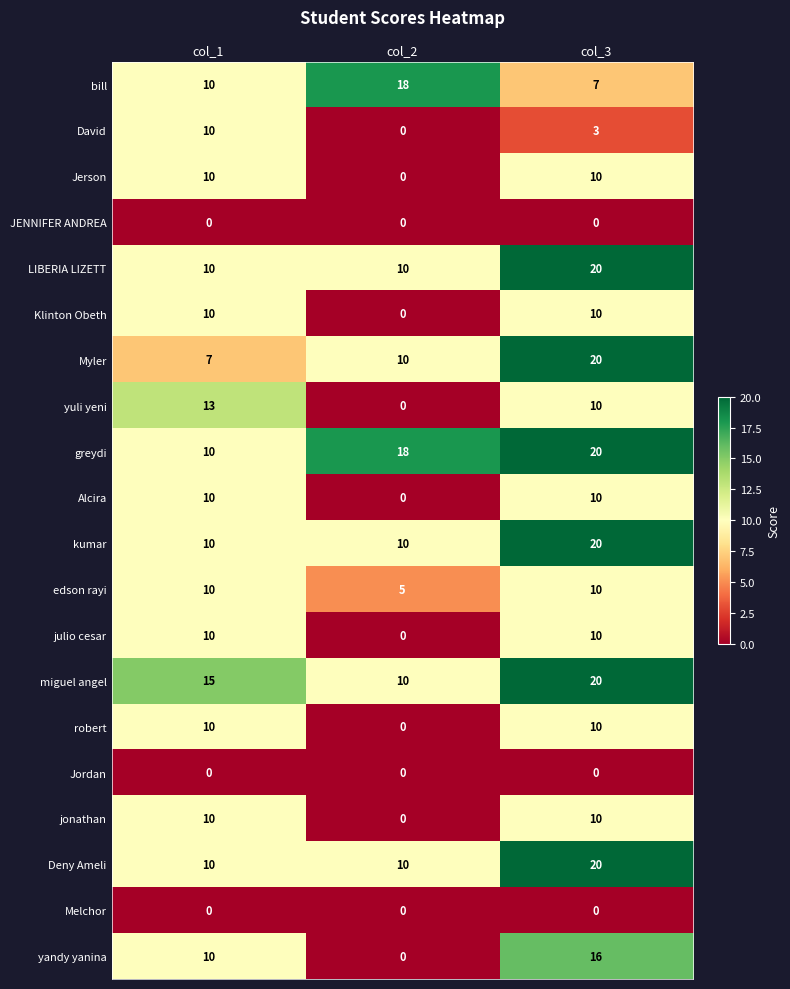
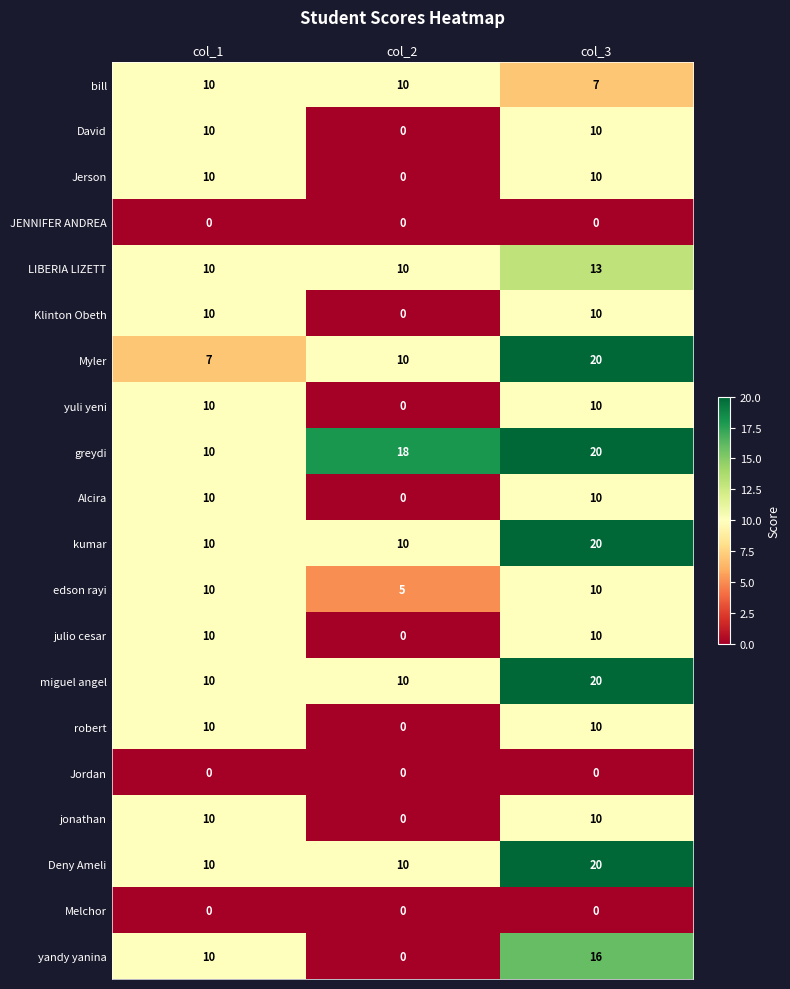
  {
    "bill": {
      "col_1": 10,
-     "col_2": 18,
+     "col_2": 10,
      "col_3": 7
    },
    "David": {
      "col_1": 10,
      "col_2": 0,
-     "col_3": 3
+     "col_3": 10
    },
    "Jerson": {
      "col_1": 10,
      "col_2": 0,
      "col_3": 10
    },
    "JENNIFER ANDREA": {
      "col_1": 0,
      "col_2": 0,
      "col_3": 0
    },
    "LIBERIA LIZETT": {
      "col_1": 10,
      "col_2": 10,
-     "col_3": 20
+     "col_3": 13
    },
    "Klinton Obeth": {
      "col_1": 10,
      "col_2": 0,
      "col_3": 10
    },
    "Myler": {
      "col_1": 7,
      "col_2": 10,
      "col_3": 20
    },
    "yuli yeni": {
-     "col_1": 13,
+     "col_1": 10,
      "col_2": 0,
      "col_3": 10
    },
    "greydi": {
      "col_1": 10,
      "col_2": 18,
      "col_3": 20
    },
    "Alcira": {
      "col_1": 10,
      "col_2": 0,
      "col_3": 10
    },
    "kumar": {
      "col_1": 10,
      "col_2": 10,
      "col_3": 20
    },
    "edson rayi": {
      "col_1": 10,
      "col_2": 5,
      "col_3": 10
    },
    "julio cesar": {
      "col_1": 10,
      "col_2": 0,
      "col_3": 10
    },
    "miguel angel": {
-     "col_1": 15,
+     "col_1": 10,
      "col_2": 10,
      "col_3": 20
    },
    "robert": {
      "col_1": 10,
      "col_2": 0,
      "col_3": 10
    },
    "Jordan": {
      "col_1": 0,
      "col_2": 0,
      "col_3": 0
    },
    "jonathan": {
      "col_1": 10,
      "col_2": 0,
      "col_3": 10
    },
    "Deny Ameli": {
      "col_1": 10,
      "col_2": 10,
      "col_3": 20
    },
    "Melchor": {
      "col_1": 0,
      "col_2": 0,
      "col_3": 0
    },
    "yandy yanina": {
      "col_1": 10,
      "col_2": 0,
      "col_3": 16
    }
  }
